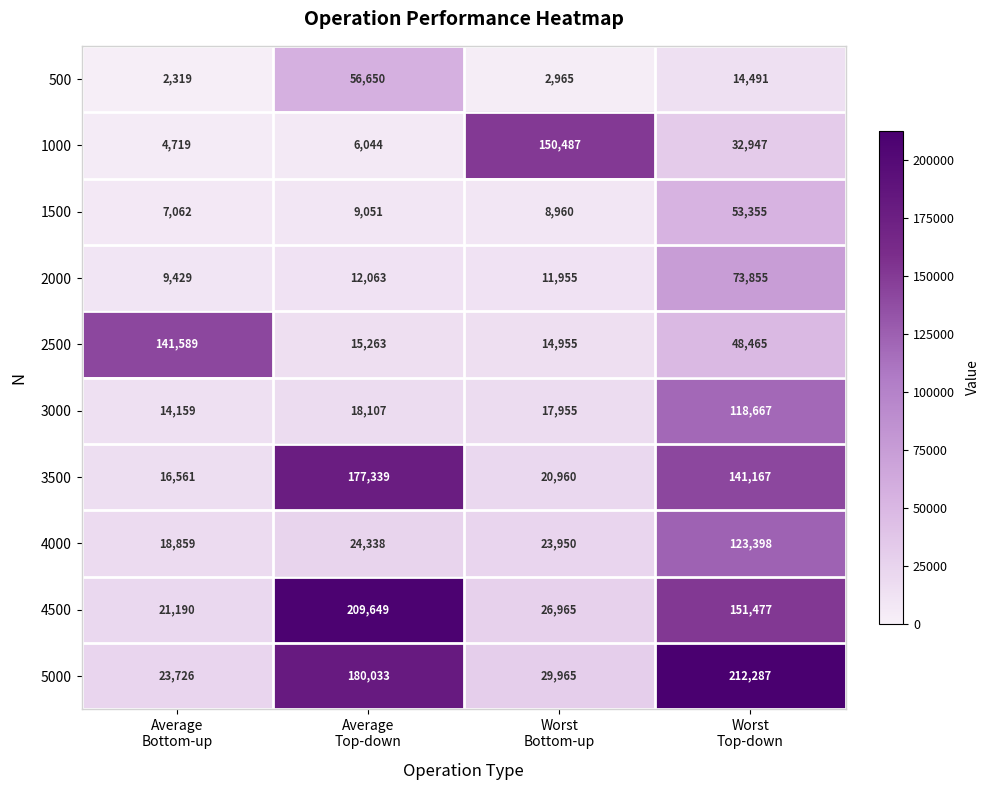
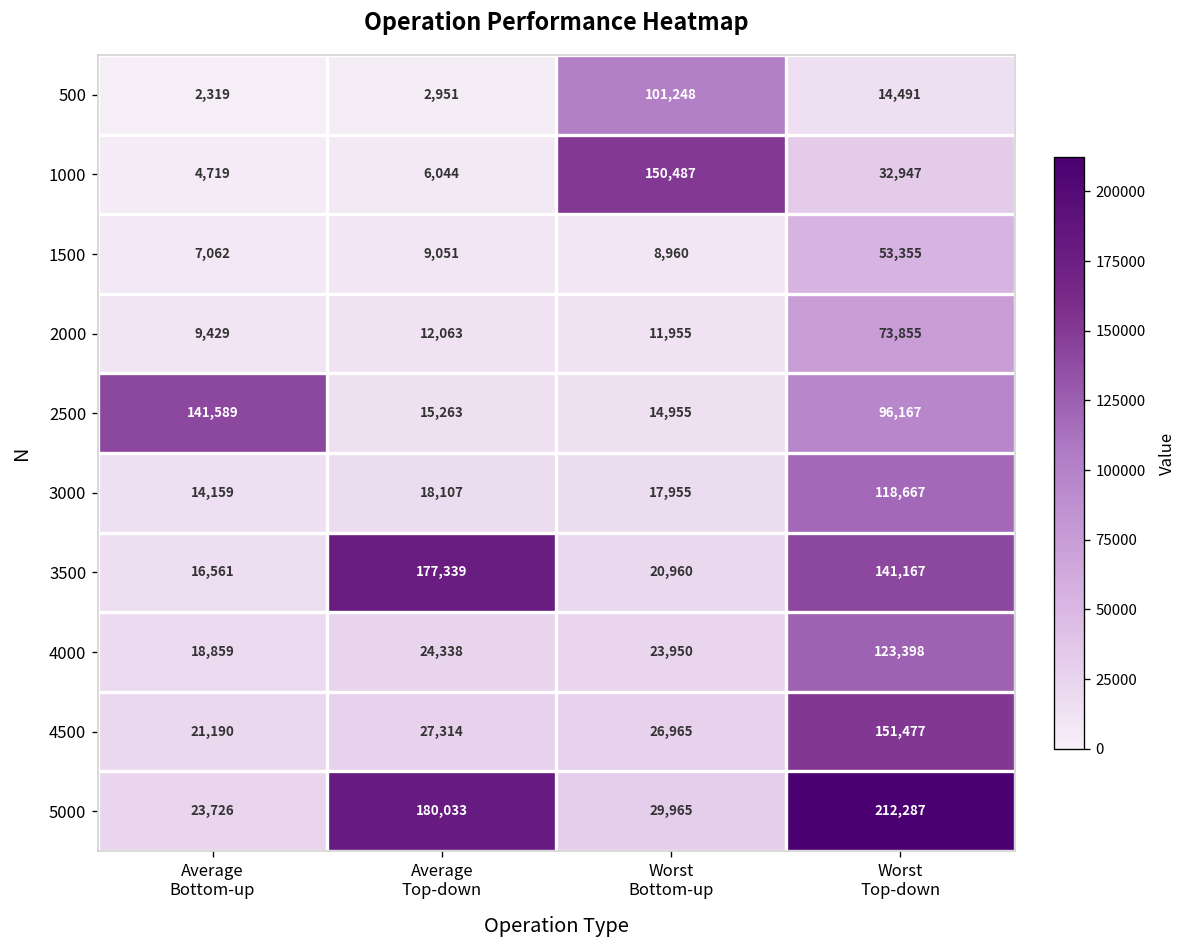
  {
    "500": {
      "Average Bottom-up": "2,319",
-     "Average Top-down": "56,650",
-     "Worst Bottom-up": "2,965",
+     "Average Top-down": "2,951",
+     "Worst Bottom-up": "101,248",
      "Worst Top-down": "14,491"
    },
    "1000": {
      "Average Bottom-up": "4,719",
      "Average Top-down": "6,044",
      "Worst Bottom-up": "150,487",
      "Worst Top-down": "32,947"
    },
    "1500": {
      "Average Bottom-up": "7,062",
      "Average Top-down": "9,051",
      "Worst Bottom-up": "8,960",
      "Worst Top-down": "53,355"
    },
    "2000": {
      "Average Bottom-up": "9,429",
      "Average Top-down": "12,063",
      "Worst Bottom-up": "11,955",
      "Worst Top-down": "73,855"
    },
    "2500": {
      "Average Bottom-up": "141,589",
      "Average Top-down": "15,263",
      "Worst Bottom-up": "14,955",
-     "Worst Top-down": "48,465"
+     "Worst Top-down": "96,167"
    },
    "3000": {
      "Average Bottom-up": "14,159",
      "Average Top-down": "18,107",
      "Worst Bottom-up": "17,955",
      "Worst Top-down": "118,667"
    },
    "3500": {
      "Average Bottom-up": "16,561",
      "Average Top-down": "177,339",
      "Worst Bottom-up": "20,960",
      "Worst Top-down": "141,167"
    },
    "4000": {
      "Average Bottom-up": "18,859",
      "Average Top-down": "24,338",
      "Worst Bottom-up": "23,950",
      "Worst Top-down": "123,398"
    },
    "4500": {
      "Average Bottom-up": "21,190",
-     "Average Top-down": "209,649",
+     "Average Top-down": "27,314",
      "Worst Bottom-up": "26,965",
      "Worst Top-down": "151,477"
    },
    "5000": {
      "Average Bottom-up": "23,726",
      "Average Top-down": "180,033",
      "Worst Bottom-up": "29,965",
      "Worst Top-down": "212,287"
    }
  }
